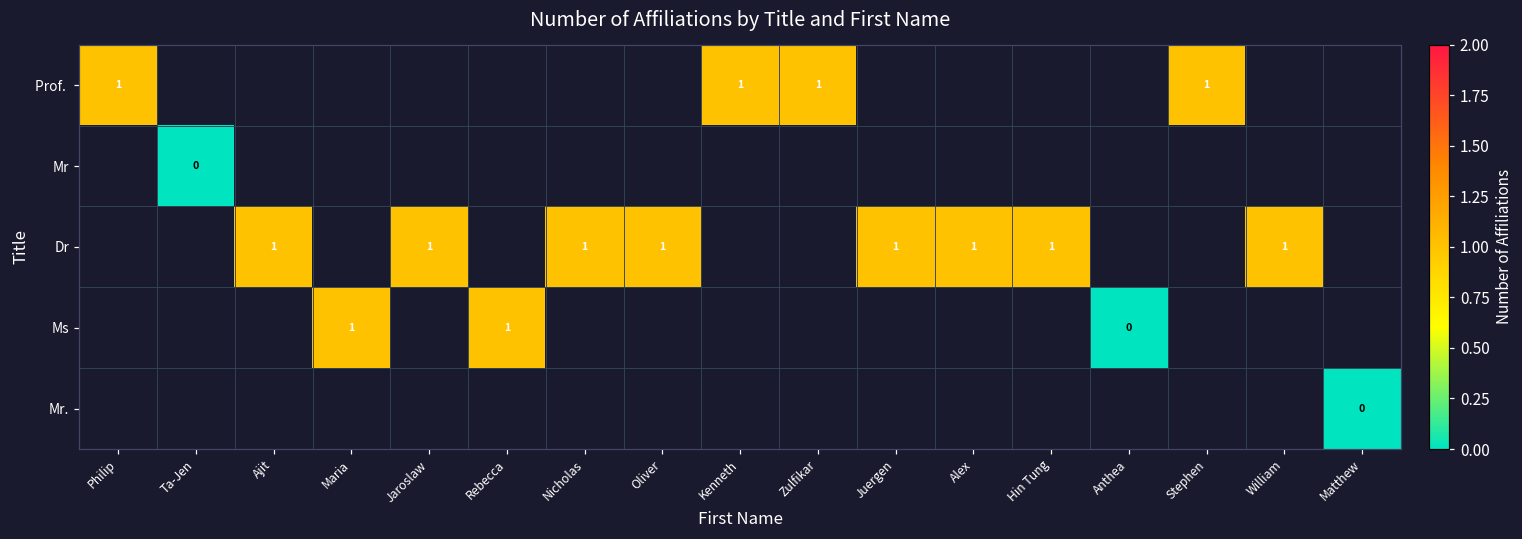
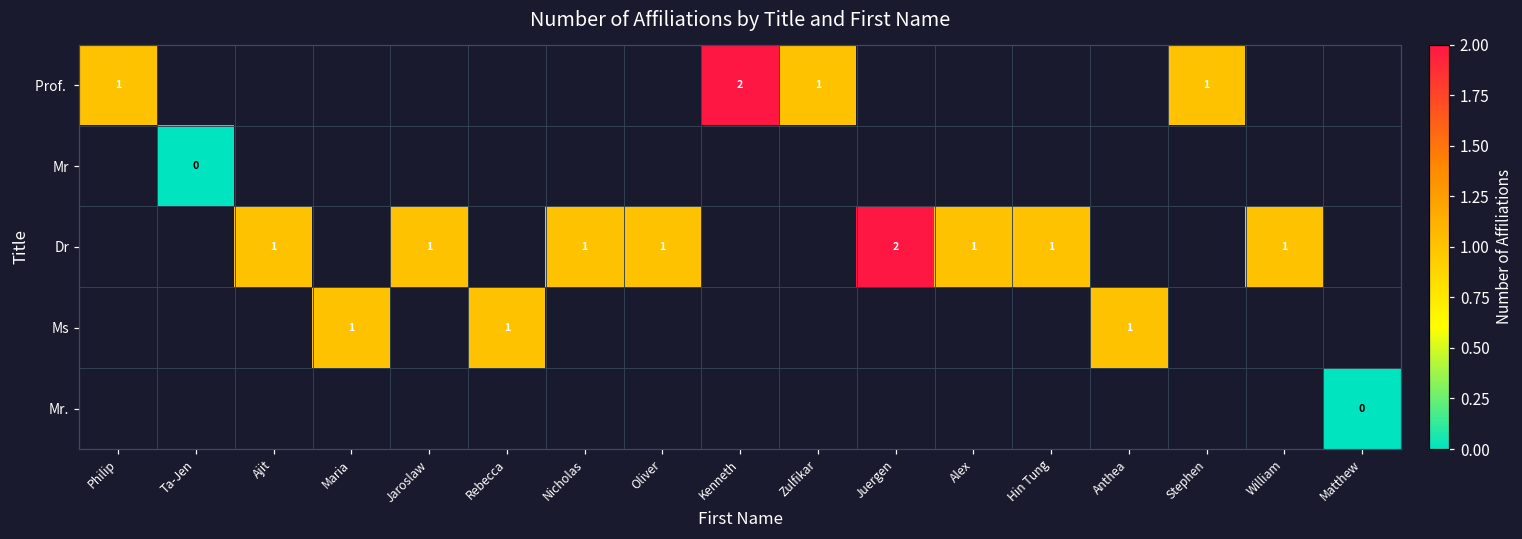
  {
    "Prof.": {
      "Philip": 1,
-     "Kenneth": 1,
+     "Kenneth": 2,
      "Zulfikar": 1,
      "Stephen": 1
    },
    "Mr": {
      "Ta-Jen": 0
    },
    "Dr": {
      "Ajit": 1,
      "Jaroslaw": 1,
      "Nicholas": 1,
      "Oliver": 1,
-     "Juergen": 1,
+     "Juergen": 2,
      "Alex": 1,
      "Hin Tung": 1,
      "William": 1
    },
    "Ms": {
      "Maria": 1,
      "Rebecca": 1,
-     "Anthea": 0
+     "Anthea": 1
    },
    "Mr.": {
      "Matthew": 0
    }
  }
